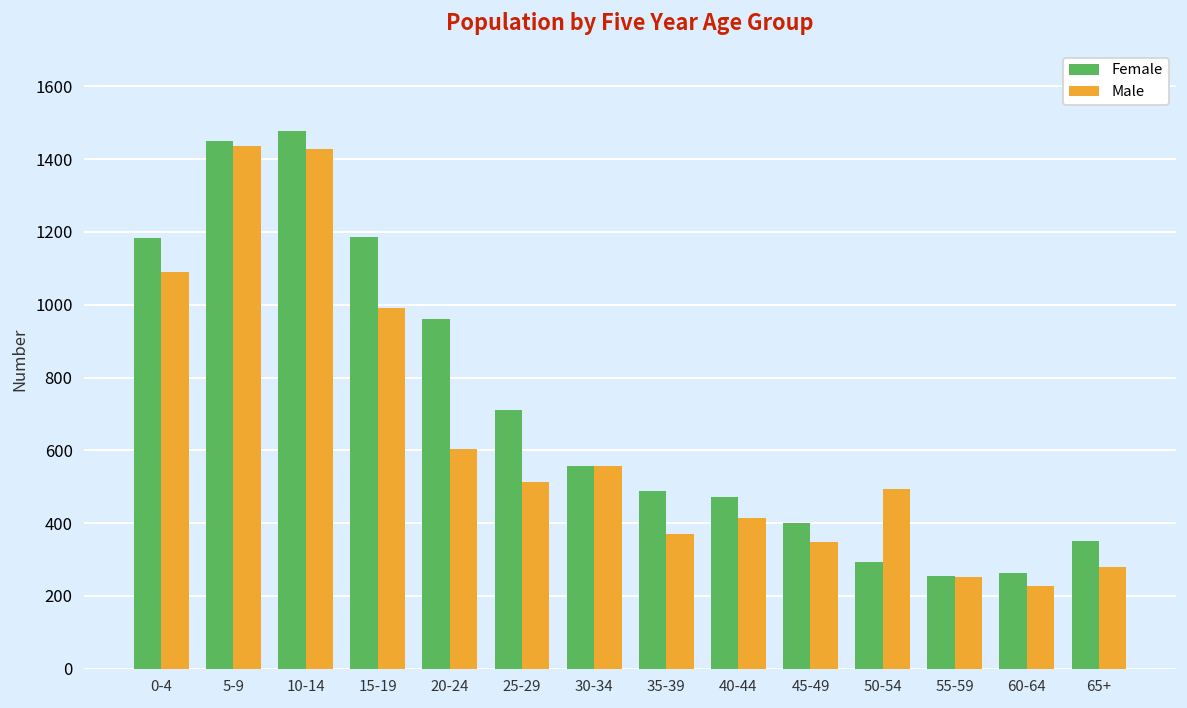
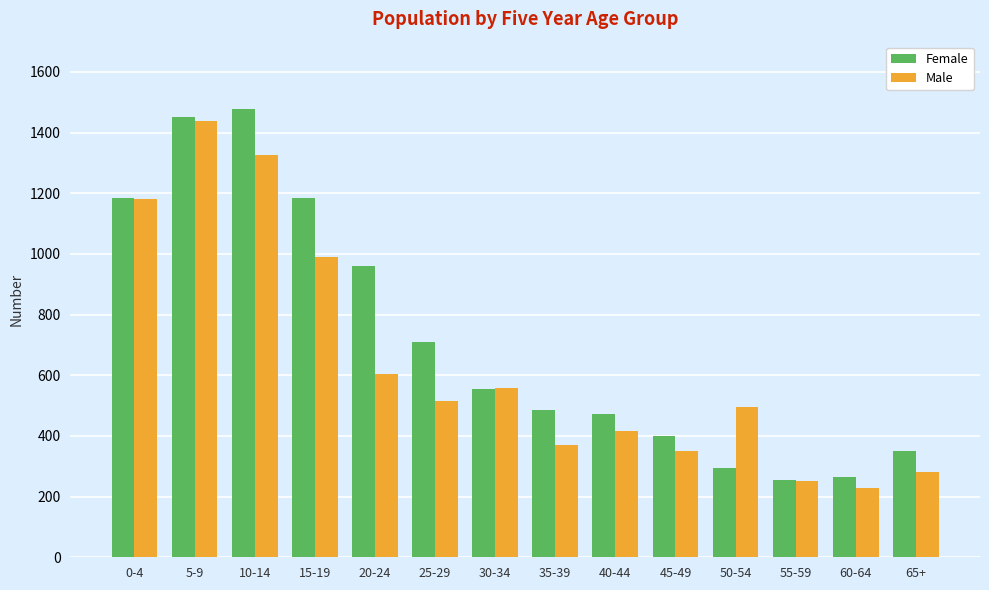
  {
    "Female": {
      "0-4": 1180,
      "5-9": 1450,
      "10-14": 1480,
      "15-19": 1190,
      "20-24": 960,
      "25-29": 710,
      "30-34": 560,
      "35-39": 490,
      "40-44": 470,
      "45-49": 400,
      "50-54": 290,
      "55-59": 260,
      "60-64": 260,
      "65+": 350
    },
    "Male": {
-     "0-4": 1090,
+     "0-4": 1180,
      "5-9": 1440,
-     "10-14": 1430,
+     "10-14": 1330,
      "15-19": 990,
      "20-24": 600,
      "25-29": 510,
      "30-34": 560,
      "35-39": 370,
      "40-44": 420,
      "45-49": 350,
      "50-54": 490,
      "55-59": 250,
      "60-64": 230,
      "65+": 280
    }
  }
